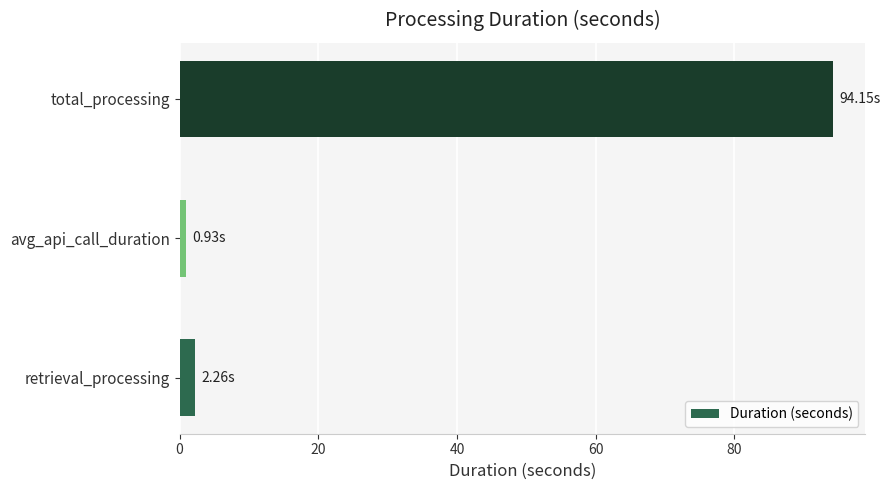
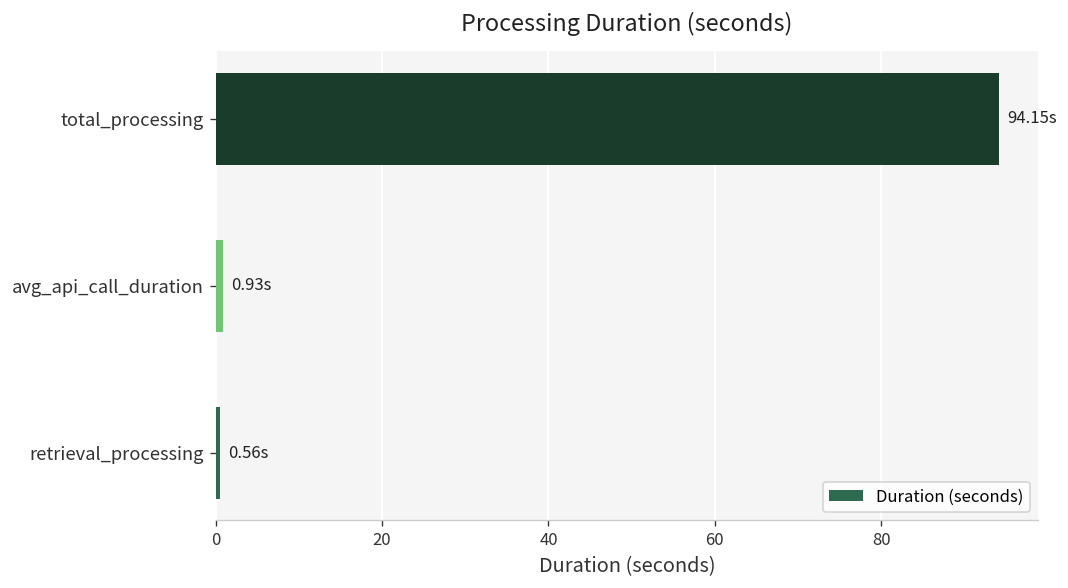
  {
    "total_processing": "94.15s",
    "avg_api_call_duration": "0.93s",
-   "retrieval_processing": "2.26s"
+   "retrieval_processing": "0.56s"
  }
